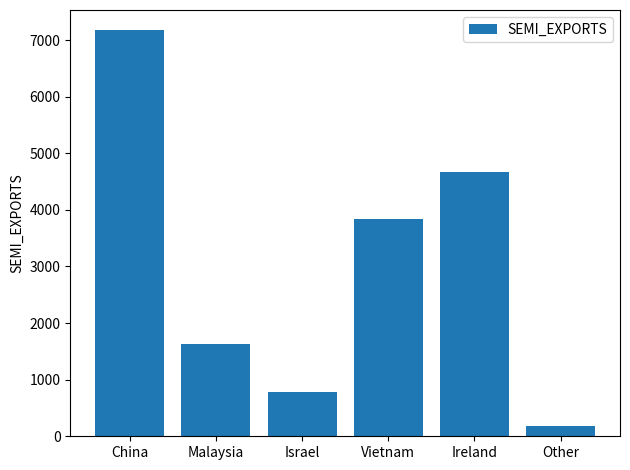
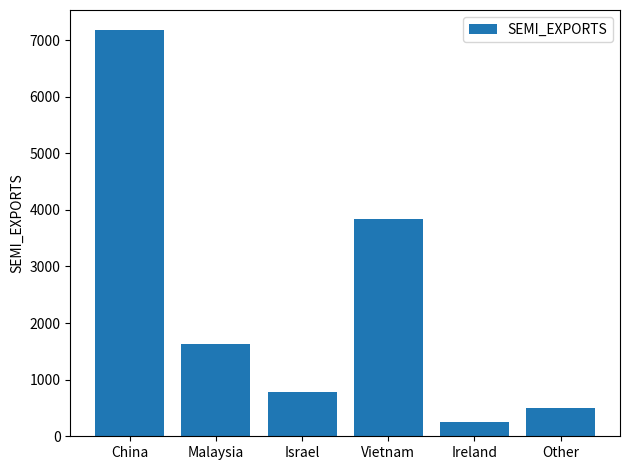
  {
    "China": 7200,
    "Malaysia": 1600,
    "Israel": 800,
    "Vietnam": 3800,
-   "Ireland": 4700,
-   "Other": 200
+   "Ireland": 300,
+   "Other": 500
  }
